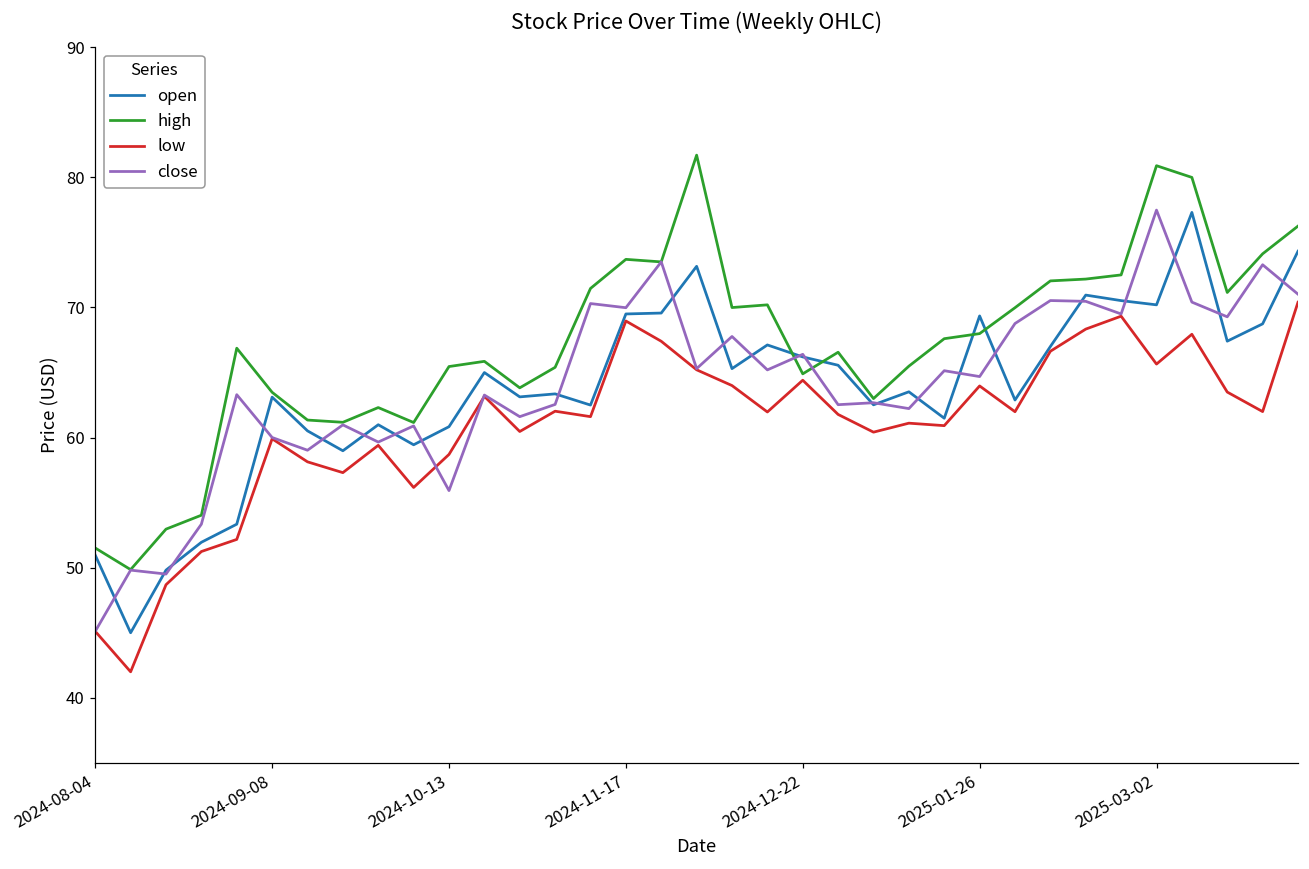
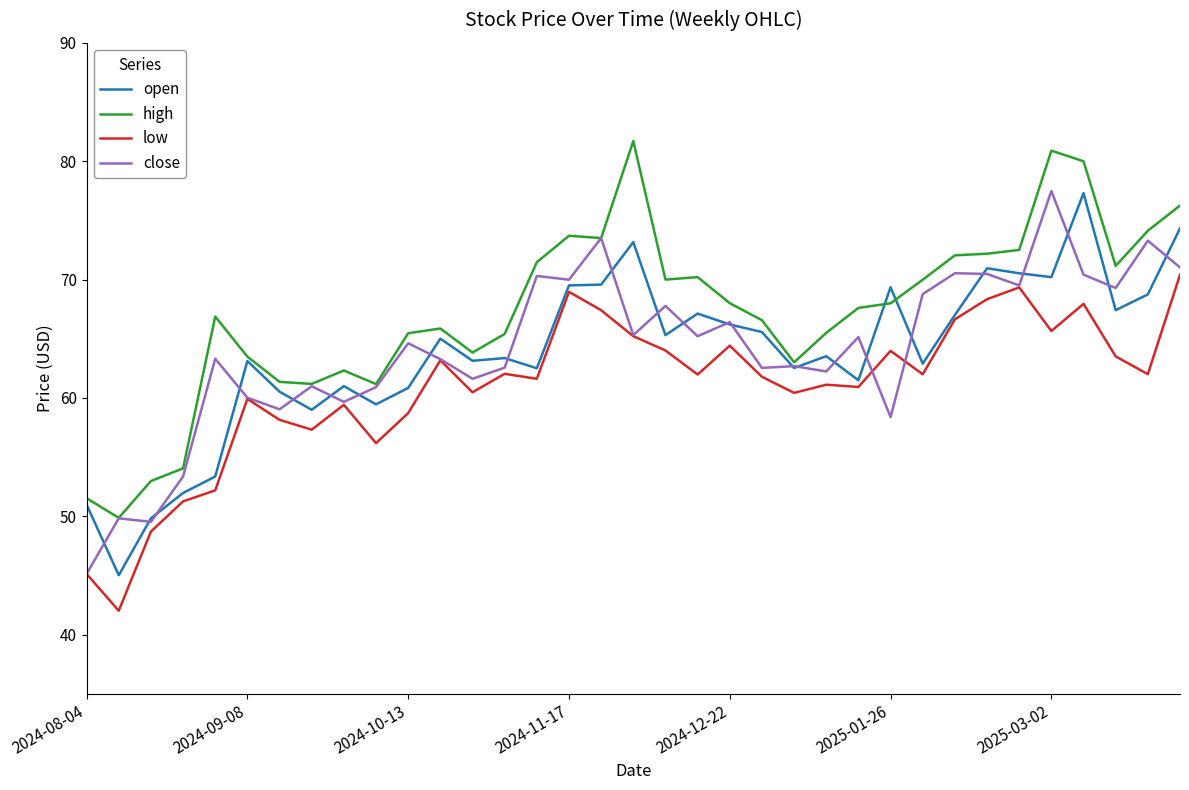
  {
    "open": {
      "2024-08-04": 51.0,
      "2024-09-08": 63.1,
      "2024-10-13": 60.8,
      "2024-11-17": 69.5,
      "2025-01-26": 69.4,
      "2025-03-02": 70.2
    },
    "high": {
      "2024-08-04": 51.5,
      "2024-09-08": 63.5,
      "2024-10-13": 65.5,
      "2024-11-17": 73.7,
-     "2024-12-22": 64.9,
+     "2024-12-22": 68.0,
      "2025-01-26": 68.0,
      "2025-03-02": 80.9
    },
    "low": {
      "2024-10-13": 58.7,
      "2024-11-17": 69.0,
      "2024-12-22": 64.4,
      "2025-01-26": 64.0,
      "2025-03-02": 65.7
    },
    "close": {
-     "2024-10-13": 55.9,
+     "2024-10-13": 64.6,
      "2024-11-17": 70.0,
-     "2025-01-26": 64.7,
+     "2025-01-26": 58.4,
      "2025-03-02": 77.5
    }
  }
